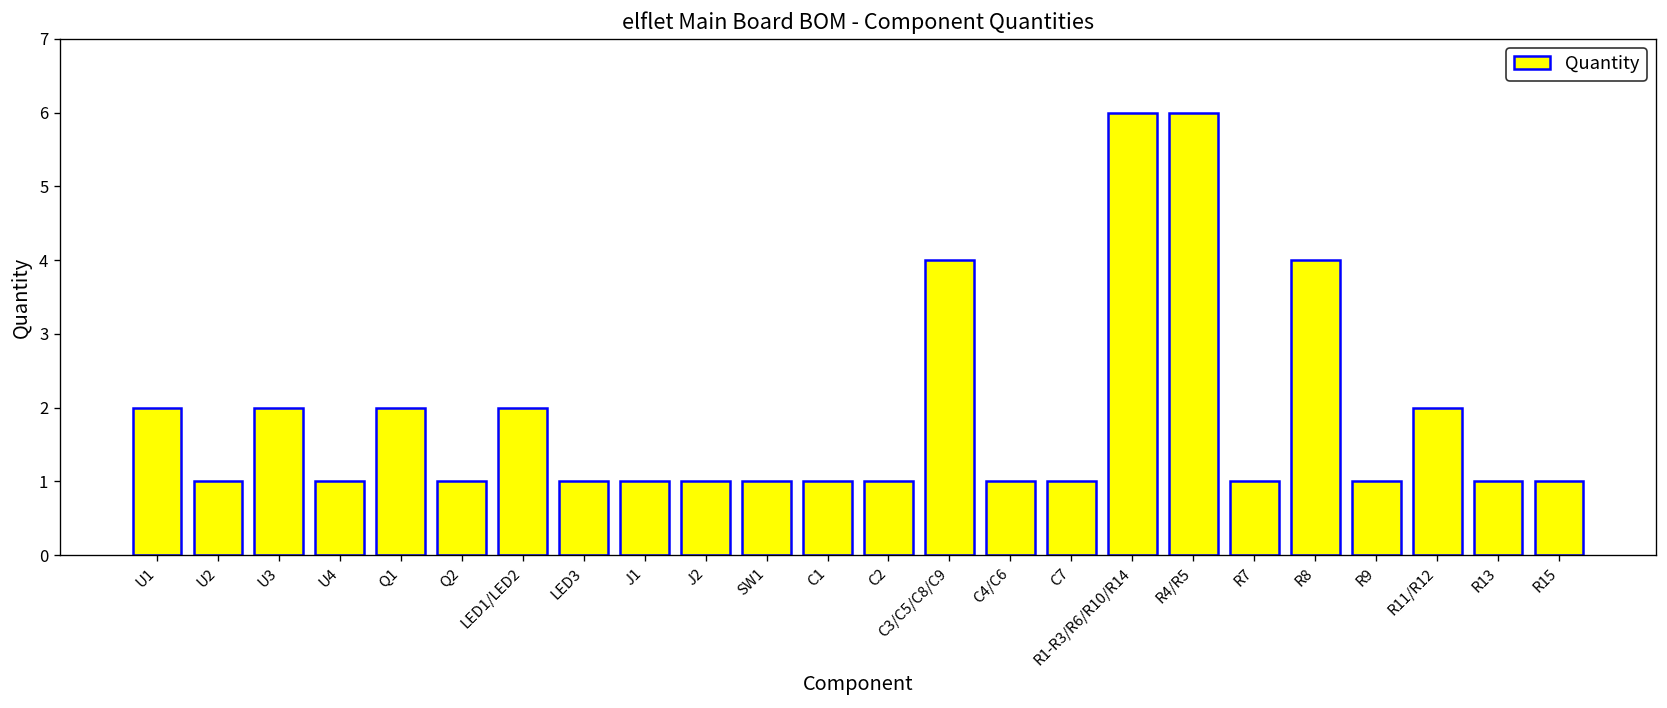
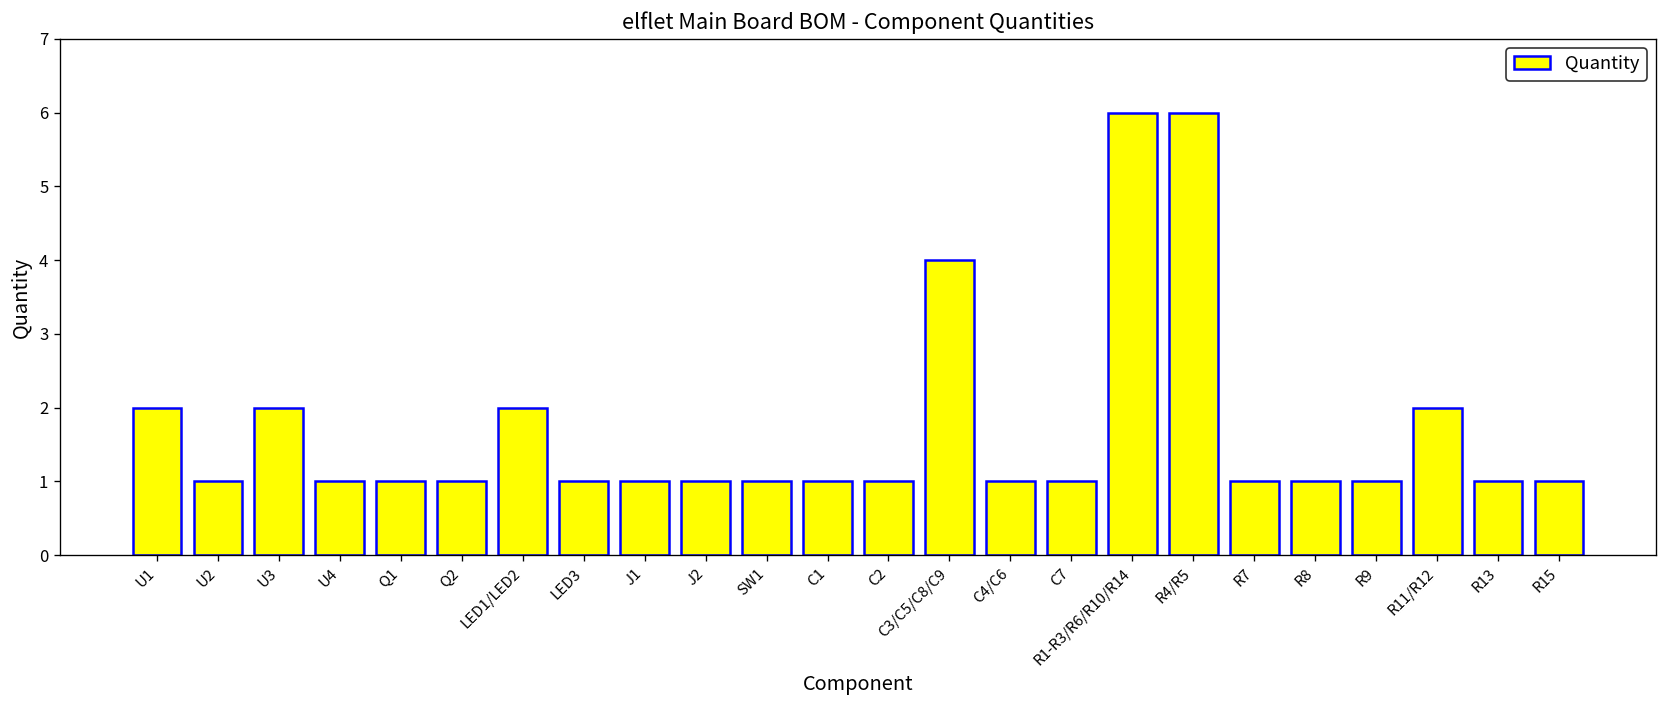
  {
    "U1": 2,
    "U2": 1,
    "U3": 2,
    "U4": 1,
-   "Q1": 2,
+   "Q1": 1,
    "Q2": 1,
    "LED1/LED2": 2,
    "LED3": 1,
    "J1": 1,
    "J2": 1,
    "SW1": 1,
    "C1": 1,
    "C2": 1,
    "C3/C5/C8/C9": 4,
    "C4/C6": 1,
    "C7": 1,
    "R1-R3/R6/R10/R14": 6,
    "R4/R5": 6,
    "R7": 1,
-   "R8": 4,
+   "R8": 1,
    "R9": 1,
    "R11/R12": 2,
    "R13": 1,
    "R15": 1
  }
